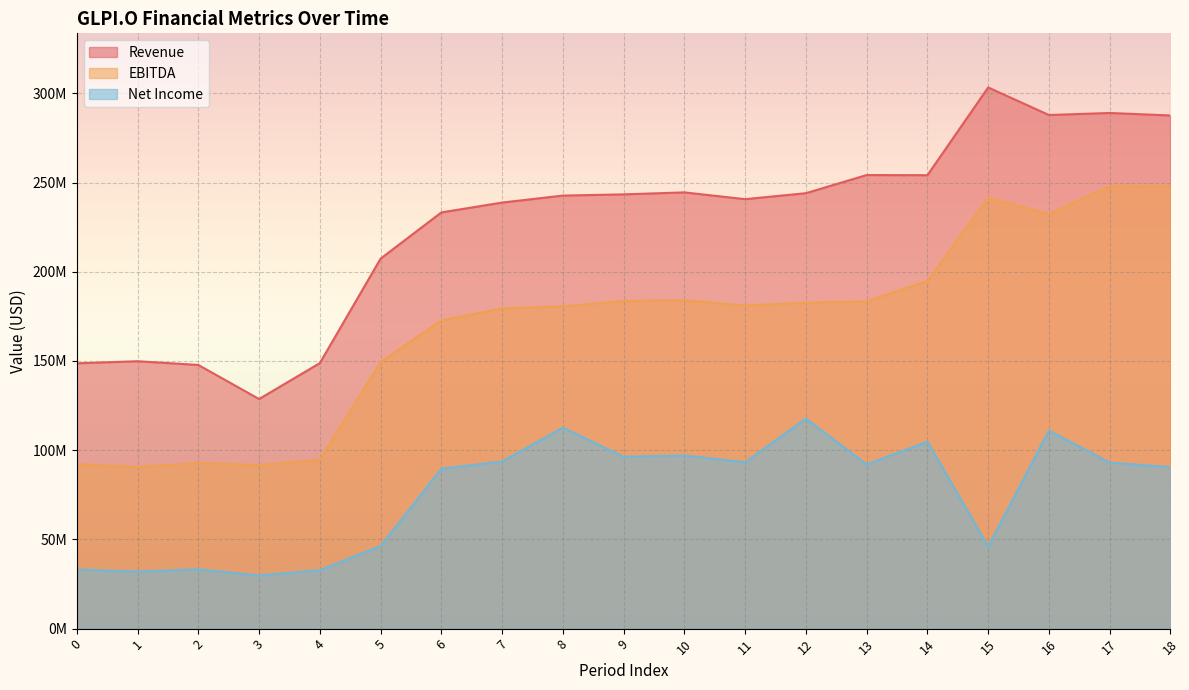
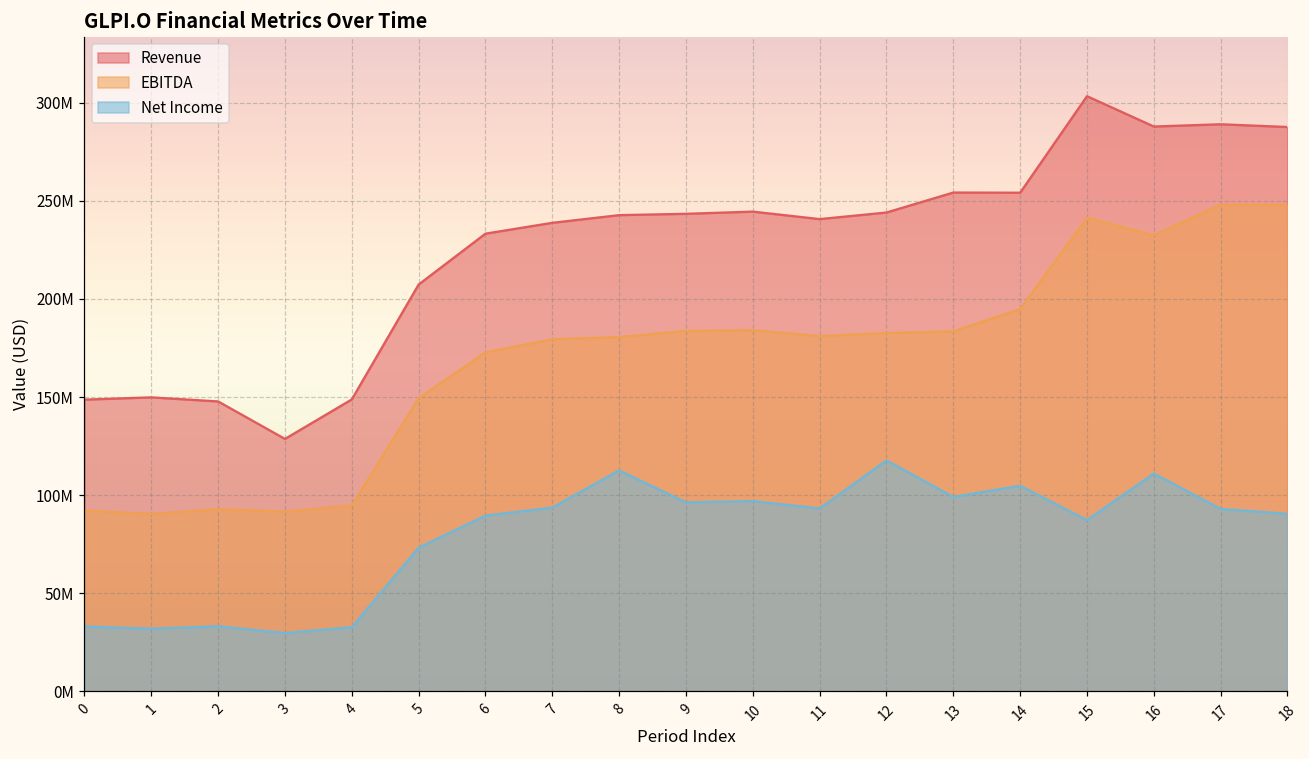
  {
    "Net Income": {
      "0": 33000000,
      "1": 32000000,
      "2": 33000000,
      "3": 30000000,
      "4": 33000000,
-     "5": 46000000,
+     "5": 73000000,
      "6": 90000000,
      "7": 94000000,
      "8": 113000000,
      "9": 96000000,
      "10": 97000000,
      "11": 93000000,
      "12": 118000000,
-     "13": 92000000,
+     "13": 99000000,
      "14": 105000000,
-     "15": 46000000,
+     "15": 87000000,
      "16": 111000000,
      "17": 93000000,
      "18": 91000000
    }
  }
